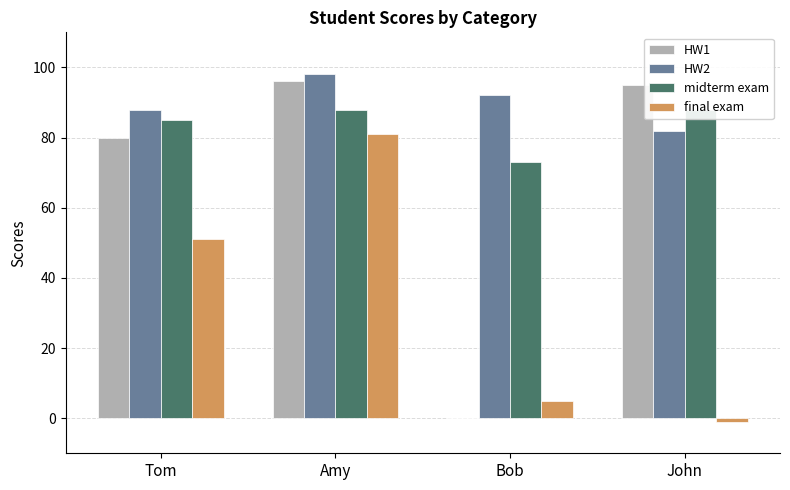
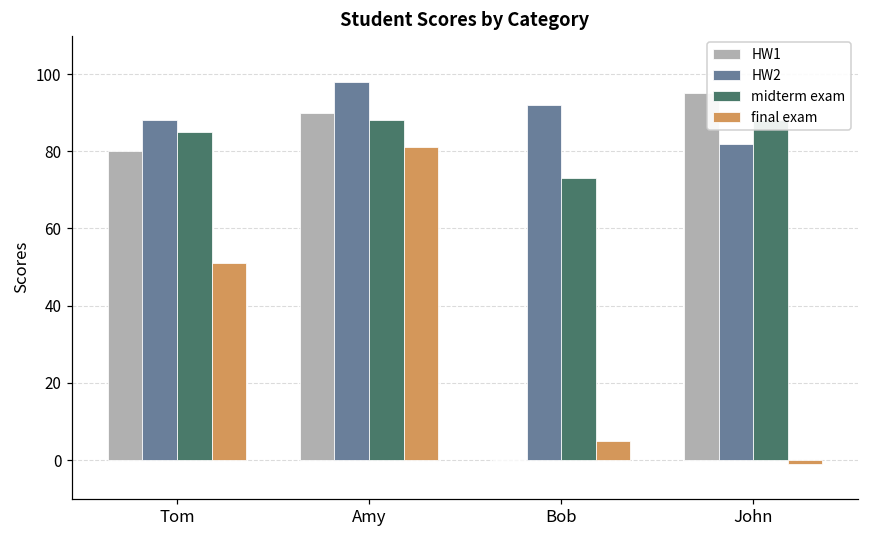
  {
    "HW1": {
      "Tom": 80,
-     "Amy": 96,
+     "Amy": 90,
      "Bob": 0,
      "John": 95
    },
    "final exam": {
      "Tom": 51,
      "Amy": 81,
      "Bob": 5,
      "John": -1
    }
  }
